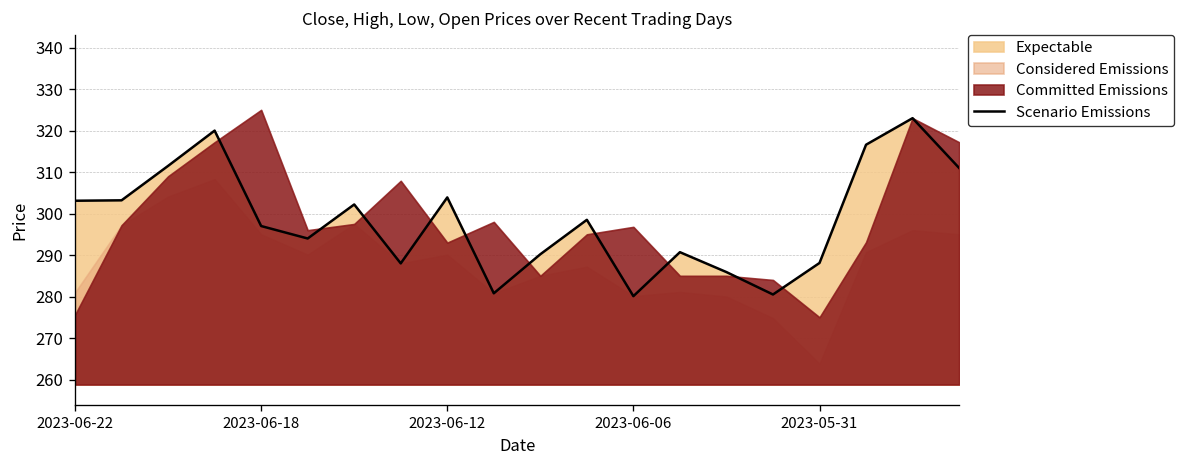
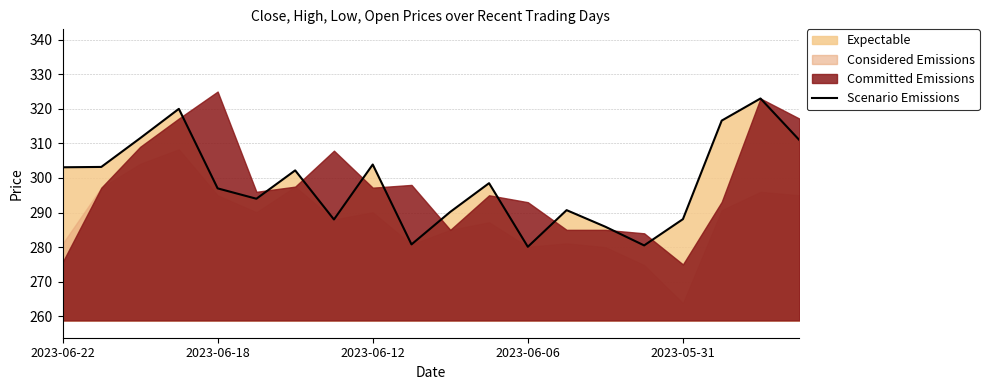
  {
    "Committed Emissions": {
      "2023-06-22": 276,
      "2023-06-18": 325,
-     "2023-06-12": 293,
-     "2023-06-06": 297,
+     "2023-06-12": 297,
+     "2023-06-06": 293,
      "2023-05-31": 275
    }
  }
